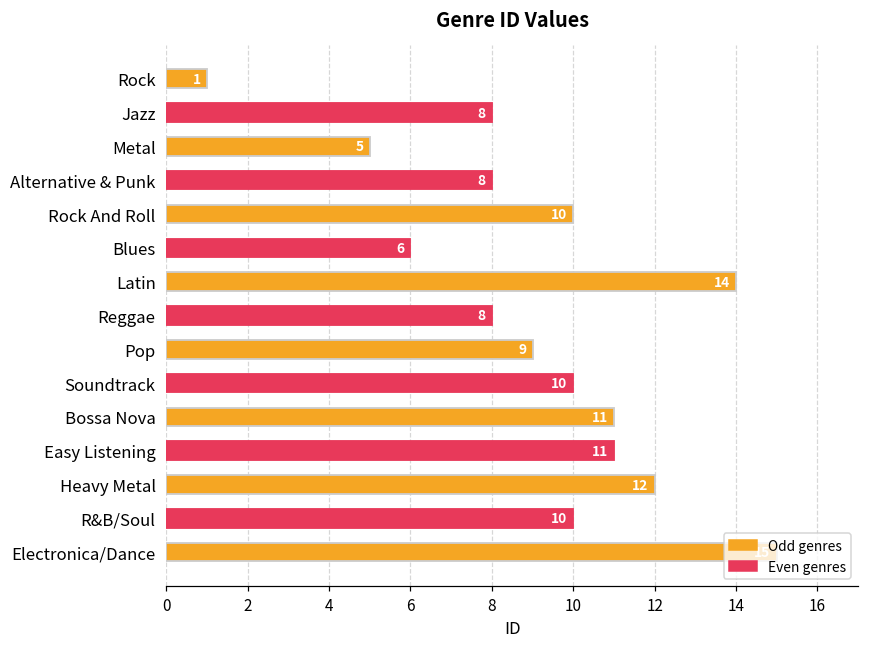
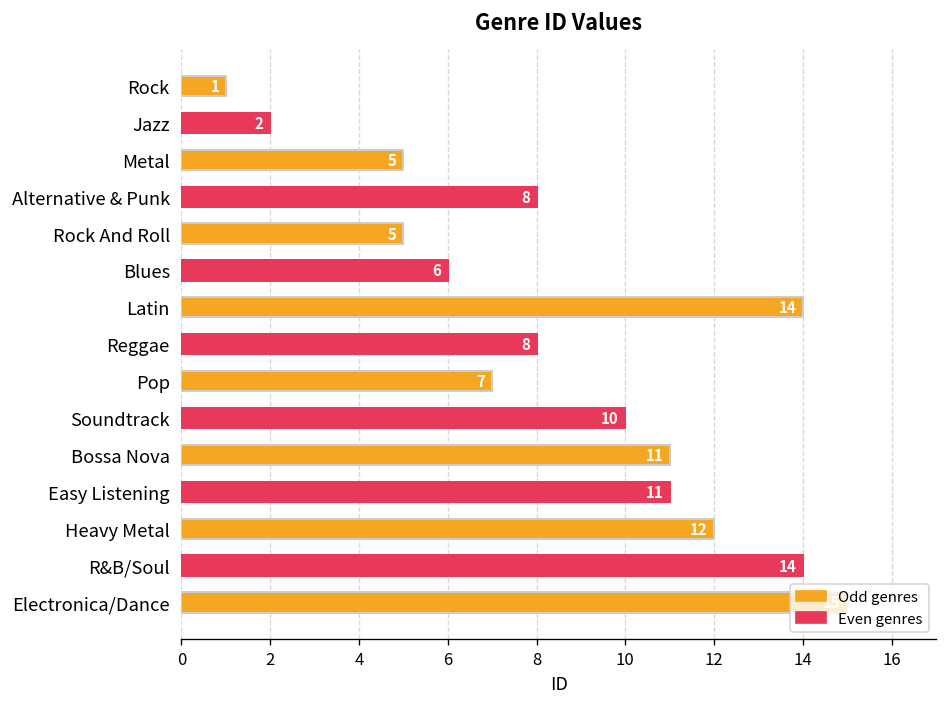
  {
    "Rock": 1,
-   "Jazz": 8,
+   "Jazz": 2,
    "Metal": 5,
    "Alternative & Punk": 8,
-   "Rock And Roll": 10,
+   "Rock And Roll": 5,
    "Blues": 6,
    "Latin": 14,
    "Reggae": 8,
-   "Pop": 9,
+   "Pop": 7,
    "Soundtrack": 10,
    "Bossa Nova": 11,
    "Easy Listening": 11,
    "Heavy Metal": 12,
-   "R&B/Soul": 10
+   "R&B/Soul": 14
  }
